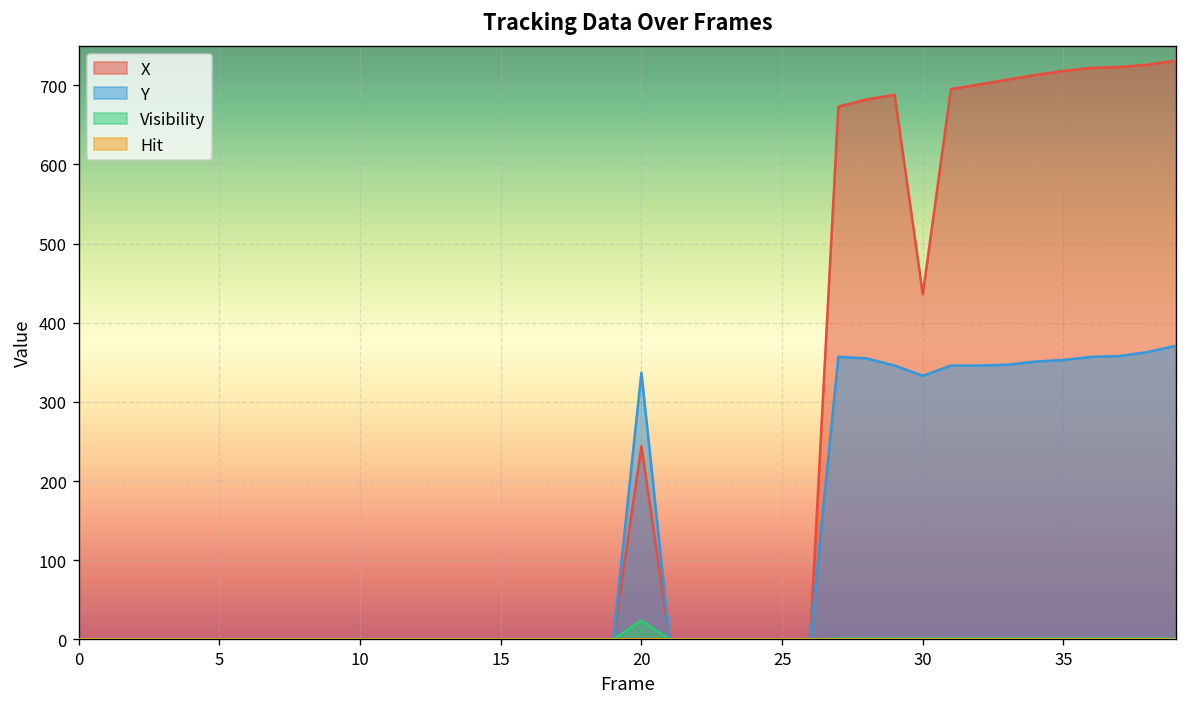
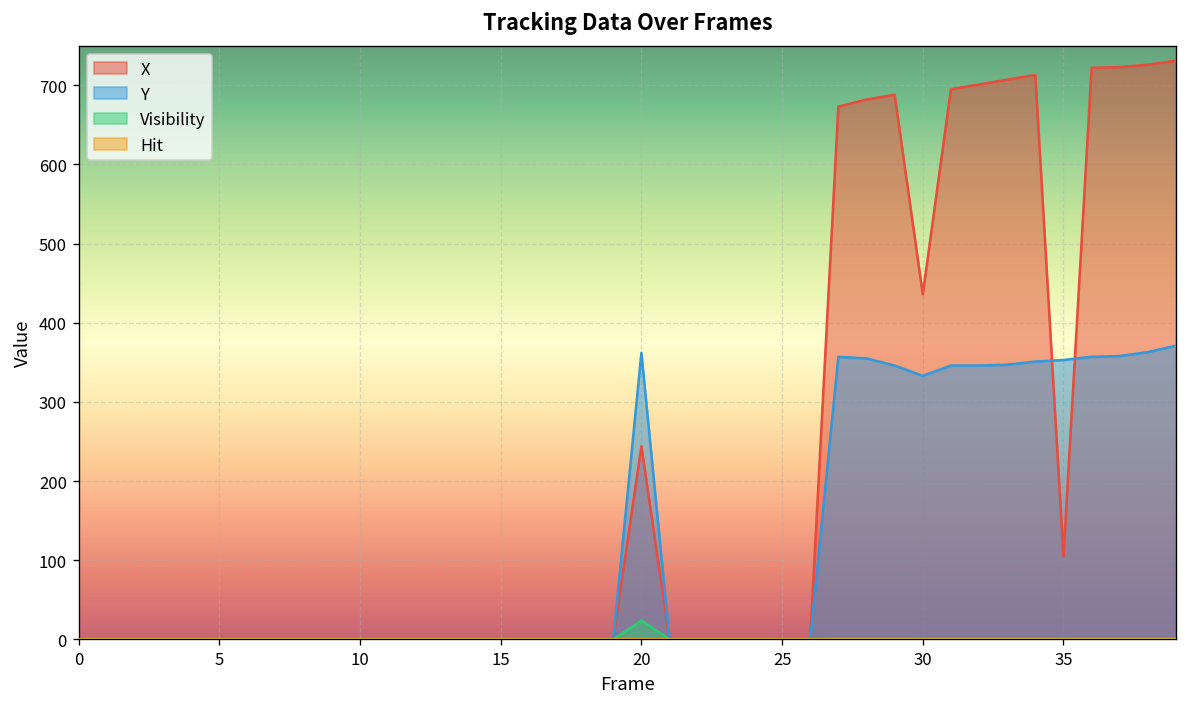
  {
    "X": {
      "20": 240,
      "30": 440,
-     "35": 720
+     "35": 110
    },
    "Y": {
-     "20": 340,
+     "20": 360,
      "30": 330,
      "35": 350
    },
    "Visibility": {
      "20": 20
    },
    "Hit": {
      "20": 0
    }
  }
